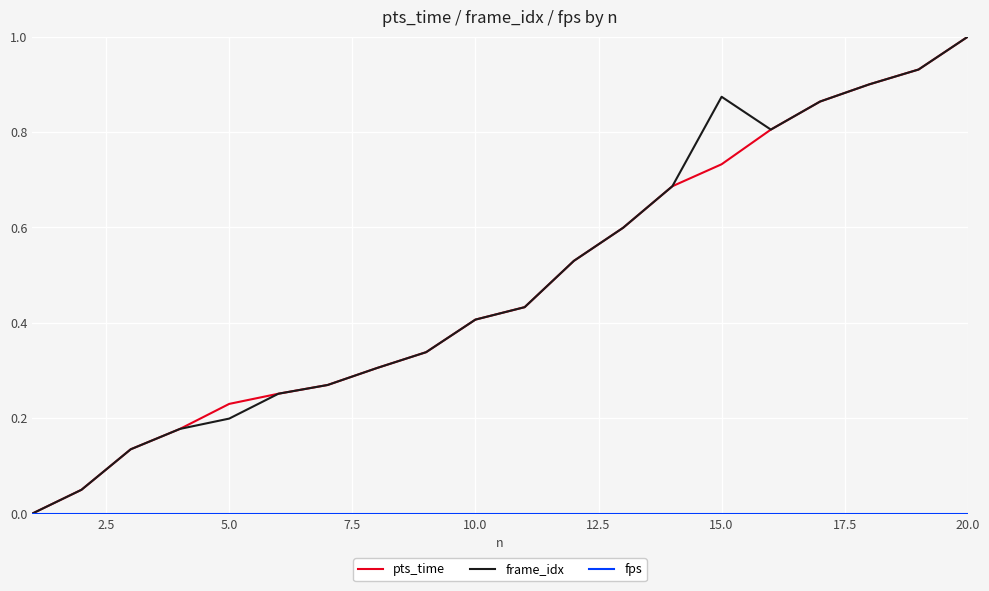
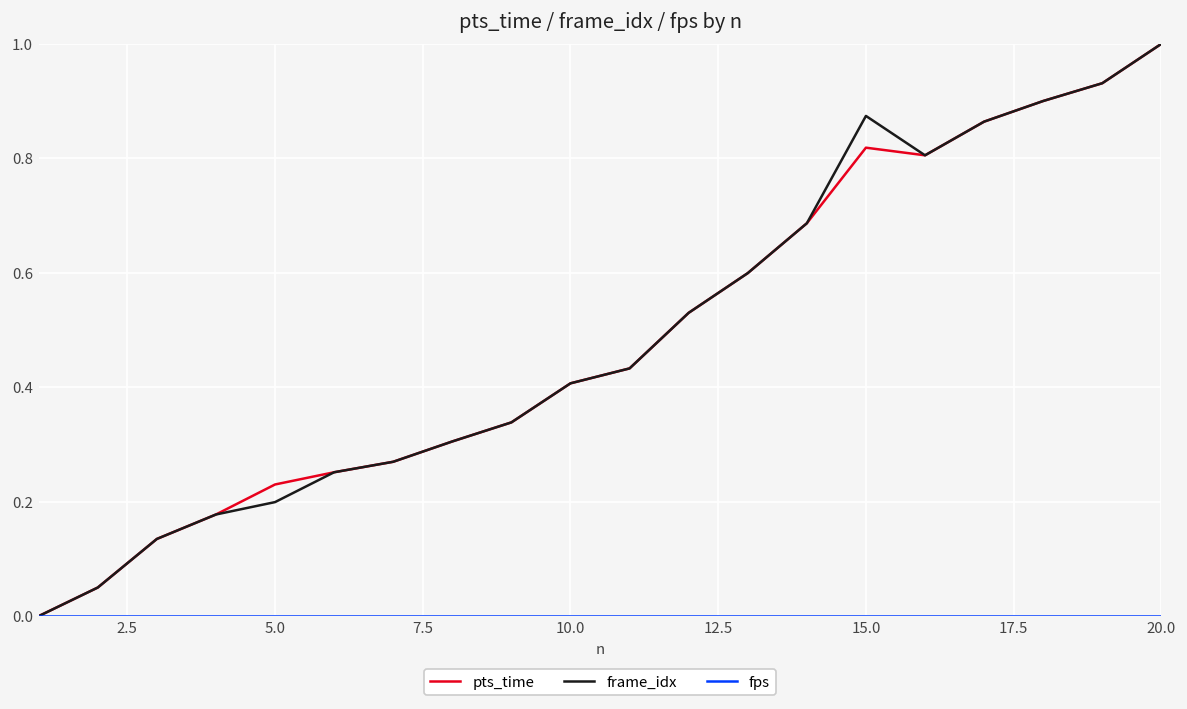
  {
    "pts_time": {
      "5.0": 0.23,
-     "15.0": 0.73
+     "15.0": 0.82
    },
    "frame_idx": {
      "5.0": 0.20,
      "15.0": 0.87
    },
    "fps": {
      "5.0": 0.00,
      "10.0": 0.00,
      "15.0": 0.00,
      "20.0": 0.00
    }
  }
